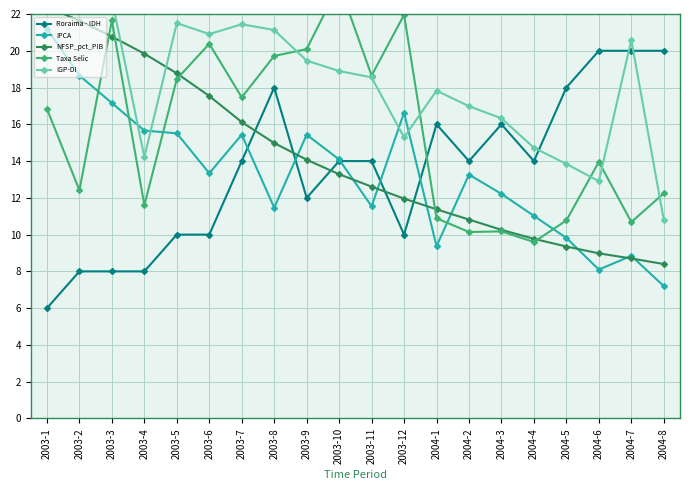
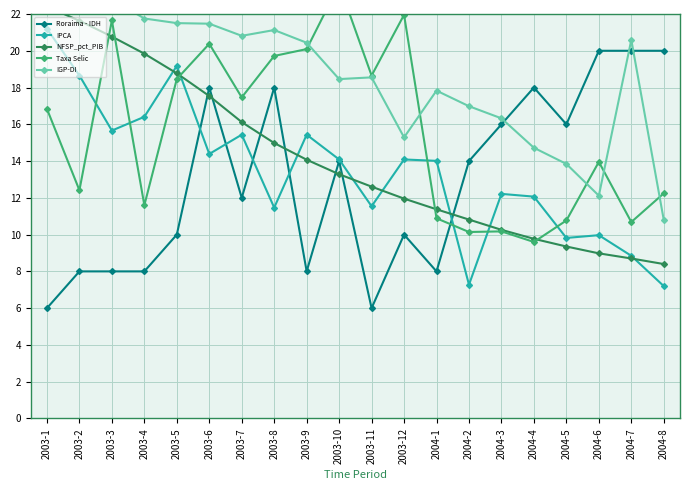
  {
    "Roraima - IDH": {
      "2003-1": 6.0,
      "2003-2": 8.0,
      "2003-3": 8.0,
      "2003-4": 8.0,
      "2003-5": 10.0,
-     "2003-6": 10.0,
-     "2003-7": 14.0,
+     "2003-6": 18.0,
+     "2003-7": 12.0,
      "2003-8": 18.0,
-     "2003-9": 12.0,
-     "2003-11": 14.0,
+     "2003-9": 8.0,
+     "2003-11": 6.0,
      "2003-12": 10.0,
-     "2004-1": 16.0,
+     "2004-1": 8.0,
      "2004-2": 14.0,
      "2004-3": 16.0,
-     "2004-4": 14.0,
-     "2004-5": 18.0,
+     "2004-4": 18.0,
+     "2004-5": 16.0,
      "2004-6": 20.0,
      "2004-7": 20.0,
      "2004-8": 20.0
    },
    "IPCA": {
-     "2003-3": 17.2,
-     "2003-4": 15.7,
-     "2003-5": 15.5,
-     "2003-6": 13.3,
+     "2003-3": 15.7,
+     "2003-4": 16.4,
+     "2003-5": 19.2,
+     "2003-6": 14.4,
      "2003-7": 15.4,
      "2003-8": 11.5,
      "2003-9": 15.4,
      "2003-11": 11.5,
-     "2003-12": 16.6,
-     "2004-1": 9.4,
-     "2004-2": 13.3,
+     "2003-12": 14.1,
+     "2004-1": 14.0,
+     "2004-2": 7.3,
      "2004-3": 12.2,
-     "2004-4": 11.0,
+     "2004-4": 12.1,
      "2004-5": 9.8,
-     "2004-6": 8.1,
+     "2004-6": 10.0,
      "2004-7": 8.8,
      "2004-8": 7.2
    },
    "IGP-DI": {
-     "2003-4": 14.2,
+     "2003-4": 21.8,
      "2003-5": 21.5,
-     "2003-6": 20.9,
-     "2003-7": 21.4,
+     "2003-6": 21.5,
+     "2003-7": 20.8,
      "2003-8": 21.1,
-     "2003-9": 19.5,
-     "2003-10": 18.9,
+     "2003-9": 20.4,
+     "2003-10": 18.5,
      "2003-12": 15.3,
      "2004-1": 17.8,
      "2004-2": 17.0,
      "2004-3": 16.3,
      "2004-4": 14.7,
      "2004-5": 13.8,
-     "2004-6": 12.9,
+     "2004-6": 12.1,
      "2004-7": 20.6,
      "2004-8": 10.8
    }
  }
